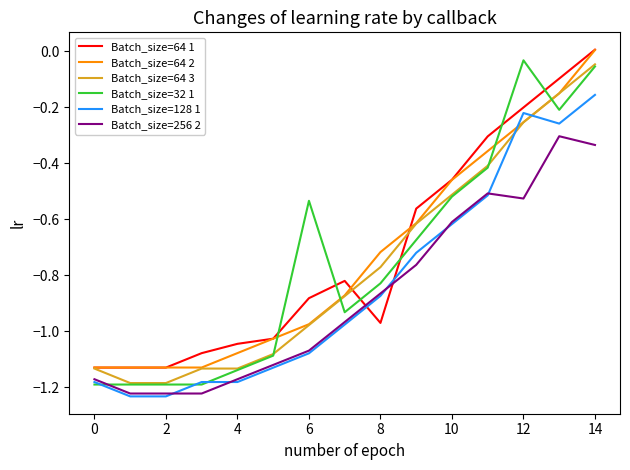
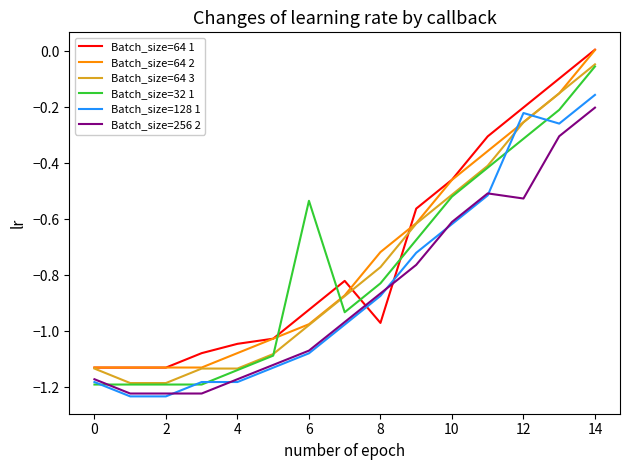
  {
    "Batch_size=64 1": {
      "4": -1.05,
-     "6": -0.88,
+     "6": -0.92,
      "8": -0.97,
      "12": -0.20
    },
    "Batch_size=32 1": {
      "6": -0.53,
      "8": -0.83,
-     "12": -0.03
+     "12": -0.31
    },
    "Batch_size=128 1": {
      "2": -1.23,
      "4": -1.18,
      "6": -1.08,
      "12": -0.22,
      "14": -0.16
    },
    "Batch_size=256 2": {
      "0": -1.17,
      "2": -1.22,
      "4": -1.17,
      "6": -1.07,
      "12": -0.53,
-     "14": -0.33
+     "14": -0.20
    }
  }
